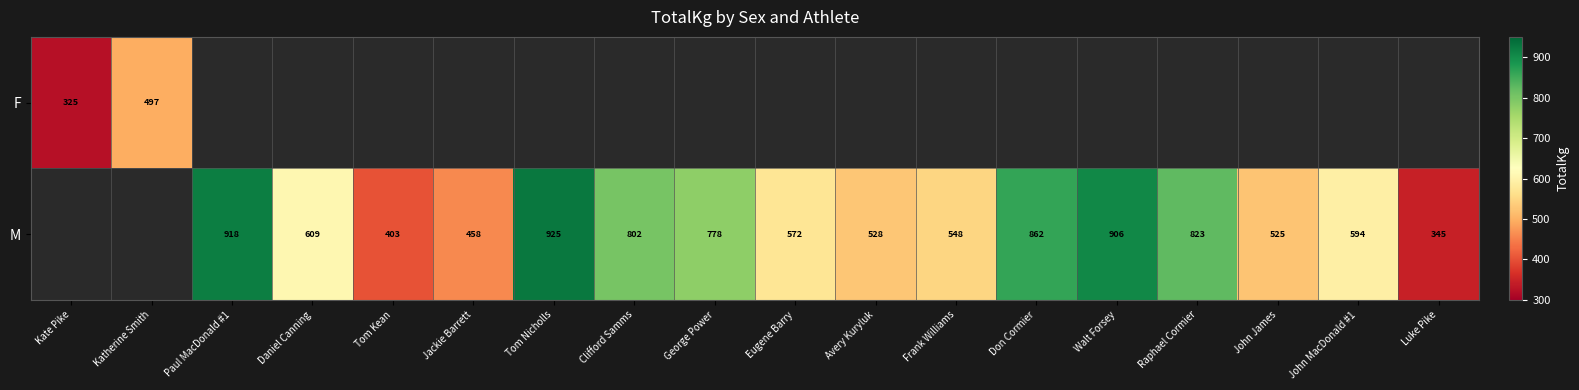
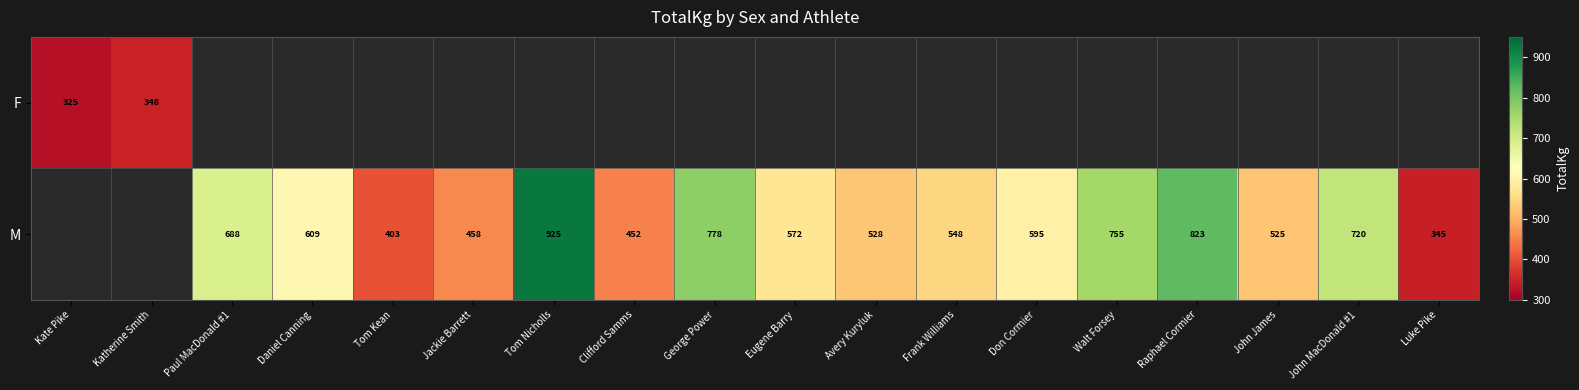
  {
    "F": {
      "Kate Pike": 325,
-     "Katherine Smith": 497
+     "Katherine Smith": 348
    },
    "M": {
-     "Paul MacDonald #1": 918,
+     "Paul MacDonald #1": 688,
      "Daniel Canning": 609,
      "Tom Kean": 403,
      "Jackie Barrett": 458,
      "Tom Nicholls": 925,
-     "Clifford Samms": 802,
+     "Clifford Samms": 452,
      "George Power": 778,
      "Eugene Barry": 572,
      "Avery Kuryluk": 528,
      "Frank Williams": 548,
-     "Don Cormier": 862,
-     "Walt Forsey": 906,
+     "Don Cormier": 595,
+     "Walt Forsey": 755,
      "Raphael Cormier": 823,
      "John James": 525,
-     "John MacDonald #1": 594,
+     "John MacDonald #1": 720,
      "Luke Pike": 345
    }
  }
